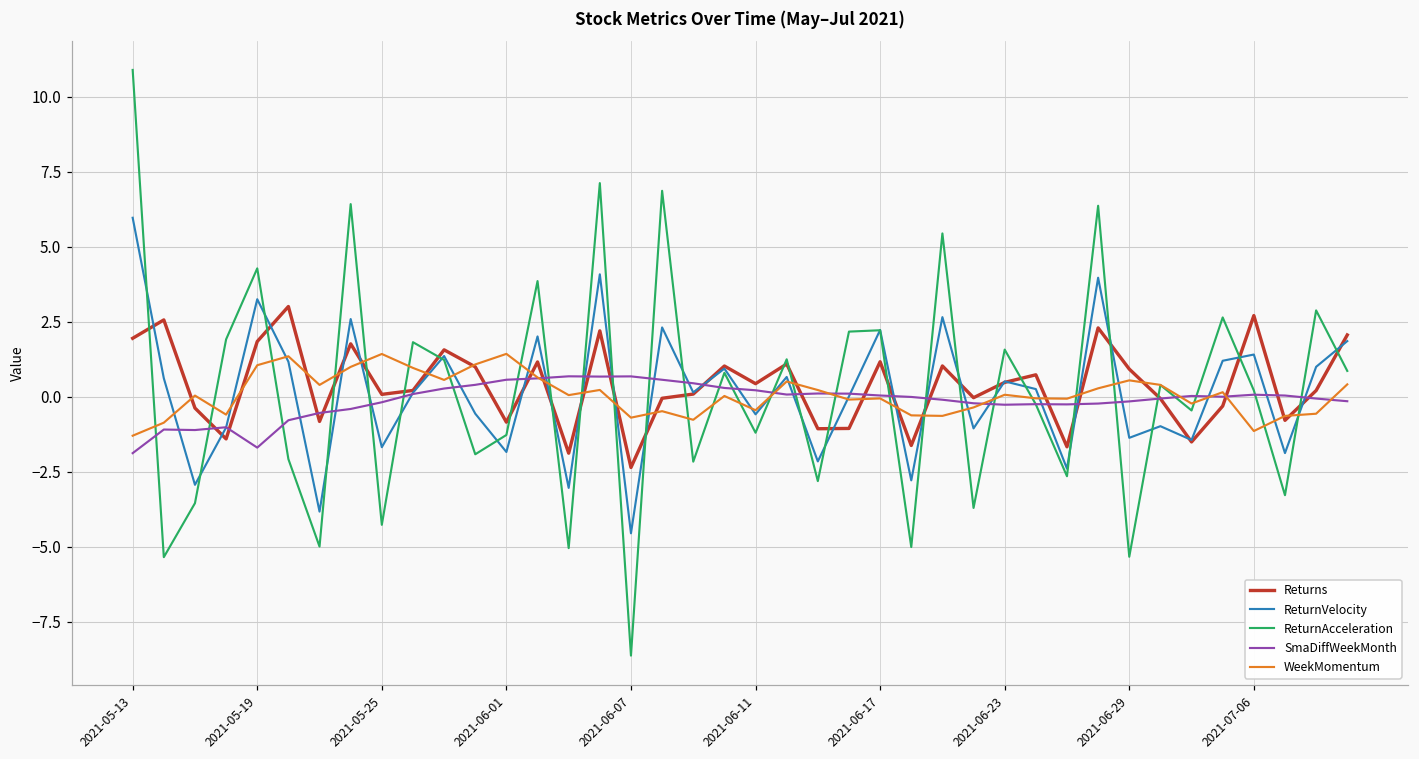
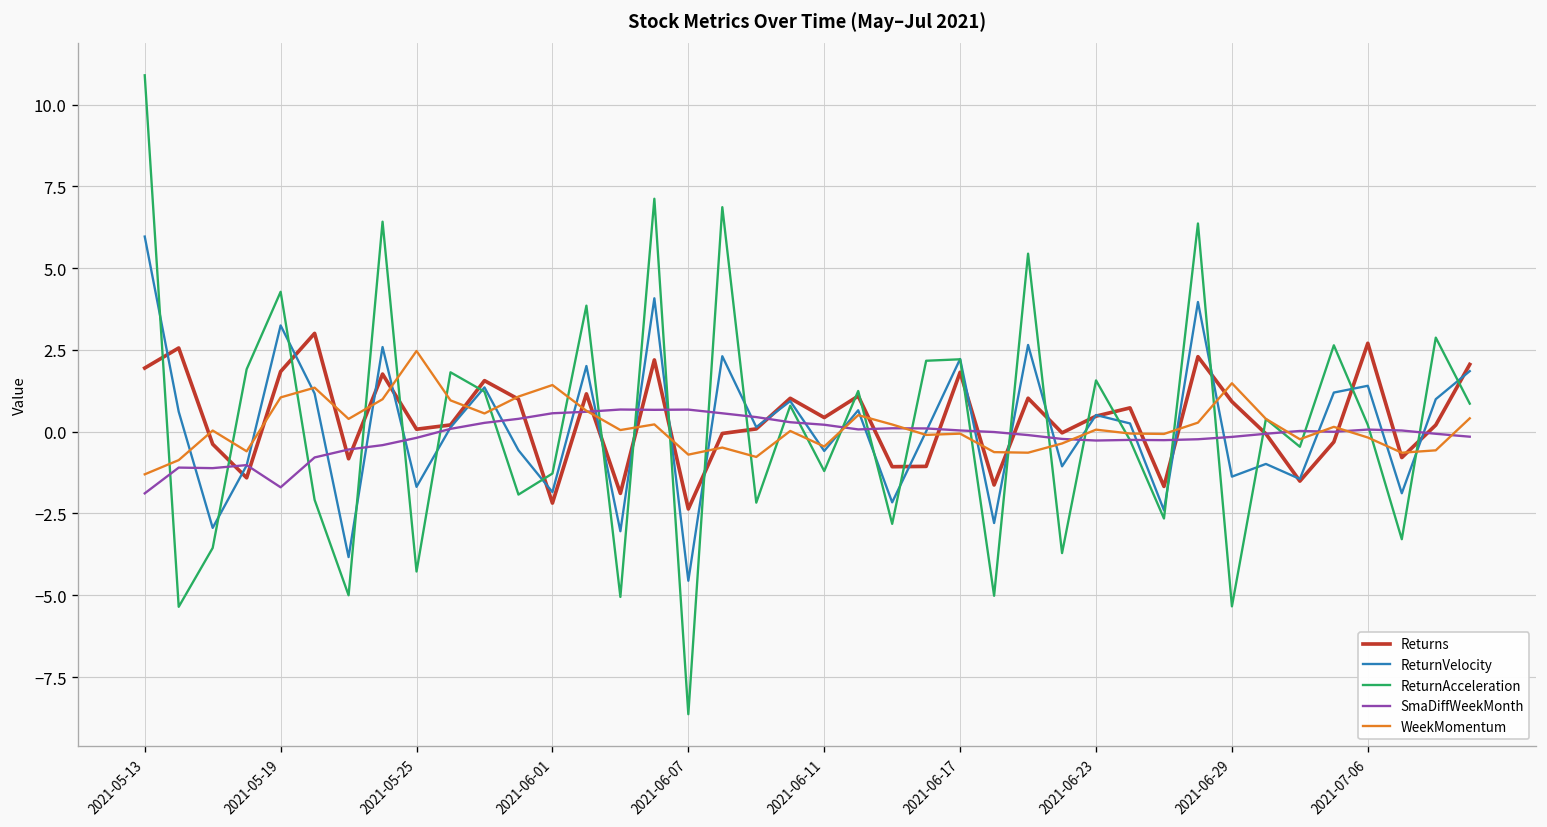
  {
    "Returns": {
      "2021-05-13": 1.9,
      "2021-05-19": 1.8,
      "2021-05-25": 0.1,
-     "2021-06-01": -0.9,
+     "2021-06-01": -2.2,
      "2021-06-07": -2.4,
      "2021-06-11": 0.4,
-     "2021-06-17": 1.2,
+     "2021-06-17": 1.8,
      "2021-06-29": 0.9,
      "2021-07-06": 2.7
    },
    "ReturnVelocity": {
      "2021-05-13": 6.0,
      "2021-05-19": 3.2,
      "2021-05-25": -1.7,
      "2021-06-01": -1.8,
      "2021-06-07": -4.6,
      "2021-06-11": -0.6,
      "2021-06-29": -1.4,
      "2021-07-06": 1.4
    },
    "ReturnAcceleration": {
      "2021-05-13": 10.9,
      "2021-05-19": 4.3,
      "2021-05-25": -4.3,
      "2021-06-01": -1.3,
      "2021-06-07": -8.6,
      "2021-06-11": -1.2,
      "2021-06-23": 1.6,
      "2021-06-29": -5.3,
      "2021-07-06": 0.2
    },
    "SmaDiffWeekMonth": {
      "2021-05-13": -1.9,
      "2021-05-19": -1.7,
      "2021-05-25": -0.2,
      "2021-06-01": 0.6,
      "2021-06-07": 0.7,
      "2021-06-11": 0.2,
      "2021-06-17": 0.0,
      "2021-06-23": -0.3,
      "2021-06-29": -0.2,
      "2021-07-06": 0.1
    },
    "WeekMomentum": {
      "2021-05-13": -1.3,
      "2021-05-19": 1.0,
-     "2021-05-25": 1.4,
+     "2021-05-25": 2.5,
      "2021-06-01": 1.4,
      "2021-06-07": -0.7,
      "2021-06-11": -0.5,
      "2021-06-17": -0.1,
      "2021-06-23": 0.1,
-     "2021-06-29": 0.5,
-     "2021-07-06": -1.1
+     "2021-06-29": 1.5,
+     "2021-07-06": -0.2
    }
  }
